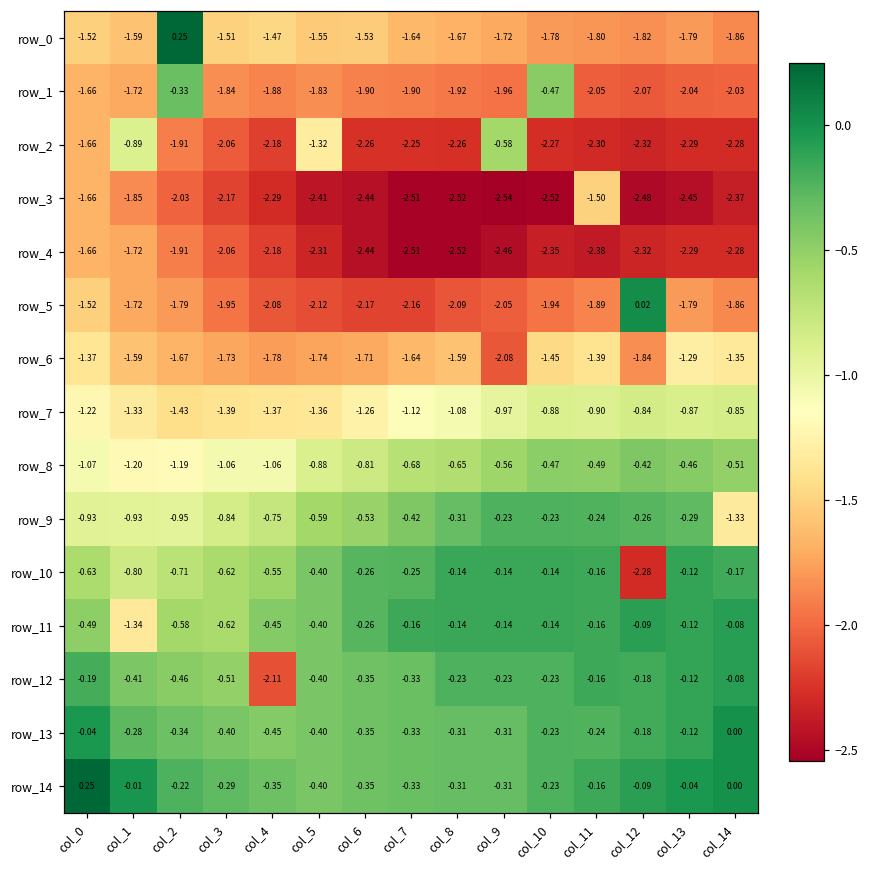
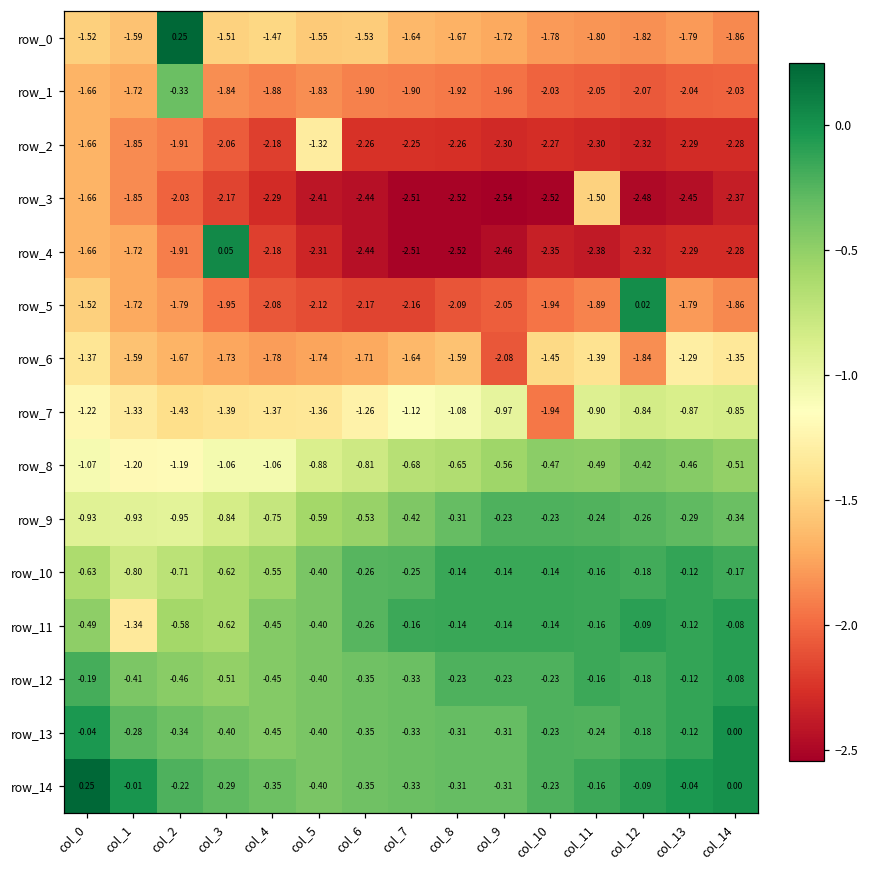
  {
    "row_1": {
      "col_0": -1.66,
      "col_1": -1.72,
      "col_2": -0.33,
      "col_3": -1.84,
      "col_4": -1.88,
      "col_5": -1.83,
      "col_6": -1.90,
      "col_7": -1.90,
      "col_8": -1.92,
      "col_9": -1.96,
-     "col_10": -0.47,
+     "col_10": -2.03,
      "col_11": -2.05,
      "col_12": -2.07,
      "col_13": -2.04,
      "col_14": -2.03
    },
    "row_2": {
      "col_0": -1.66,
-     "col_1": -0.89,
+     "col_1": -1.85,
      "col_2": -1.91,
      "col_3": -2.06,
      "col_4": -2.18,
      "col_5": -1.32,
      "col_6": -2.26,
      "col_7": -2.25,
      "col_8": -2.26,
-     "col_9": -0.58,
+     "col_9": -2.30,
      "col_10": -2.27,
      "col_11": -2.30,
      "col_12": -2.32,
      "col_13": -2.29,
      "col_14": -2.28
    },
    "row_4": {
      "col_0": -1.66,
      "col_1": -1.72,
      "col_2": -1.91,
-     "col_3": -2.06,
+     "col_3": 0.05,
      "col_4": -2.18,
      "col_5": -2.31,
      "col_6": -2.44,
      "col_7": -2.51,
      "col_8": -2.52,
      "col_9": -2.46,
      "col_10": -2.35,
      "col_11": -2.38,
      "col_12": -2.32,
      "col_13": -2.29,
      "col_14": -2.28
    },
    "row_7": {
      "col_0": -1.22,
      "col_1": -1.33,
      "col_2": -1.43,
      "col_3": -1.39,
      "col_4": -1.37,
      "col_5": -1.36,
      "col_6": -1.26,
      "col_7": -1.12,
      "col_8": -1.08,
      "col_9": -0.97,
-     "col_10": -0.88,
+     "col_10": -1.94,
      "col_11": -0.90,
      "col_12": -0.84,
      "col_13": -0.87,
      "col_14": -0.85
    },
    "row_9": {
      "col_0": -0.93,
      "col_1": -0.93,
      "col_2": -0.95,
      "col_3": -0.84,
      "col_4": -0.75,
      "col_5": -0.59,
      "col_6": -0.53,
      "col_7": -0.42,
      "col_8": -0.31,
      "col_9": -0.23,
      "col_10": -0.23,
      "col_11": -0.24,
      "col_12": -0.26,
      "col_13": -0.29,
-     "col_14": -1.33
+     "col_14": -0.34
    },
    "row_10": {
      "col_0": -0.63,
      "col_1": -0.80,
      "col_2": -0.71,
      "col_3": -0.62,
      "col_4": -0.55,
      "col_5": -0.40,
      "col_6": -0.26,
      "col_7": -0.25,
      "col_8": -0.14,
      "col_9": -0.14,
      "col_10": -0.14,
      "col_11": -0.16,
-     "col_12": -2.28,
+     "col_12": -0.18,
      "col_13": -0.12,
      "col_14": -0.17
    },
    "row_12": {
      "col_0": -0.19,
      "col_1": -0.41,
      "col_2": -0.46,
      "col_3": -0.51,
-     "col_4": -2.11,
+     "col_4": -0.45,
      "col_5": -0.40,
      "col_6": -0.35,
      "col_7": -0.33,
      "col_8": -0.23,
      "col_9": -0.23,
      "col_10": -0.23,
      "col_11": -0.16,
      "col_12": -0.18,
      "col_13": -0.12,
      "col_14": -0.08
    }
  }
